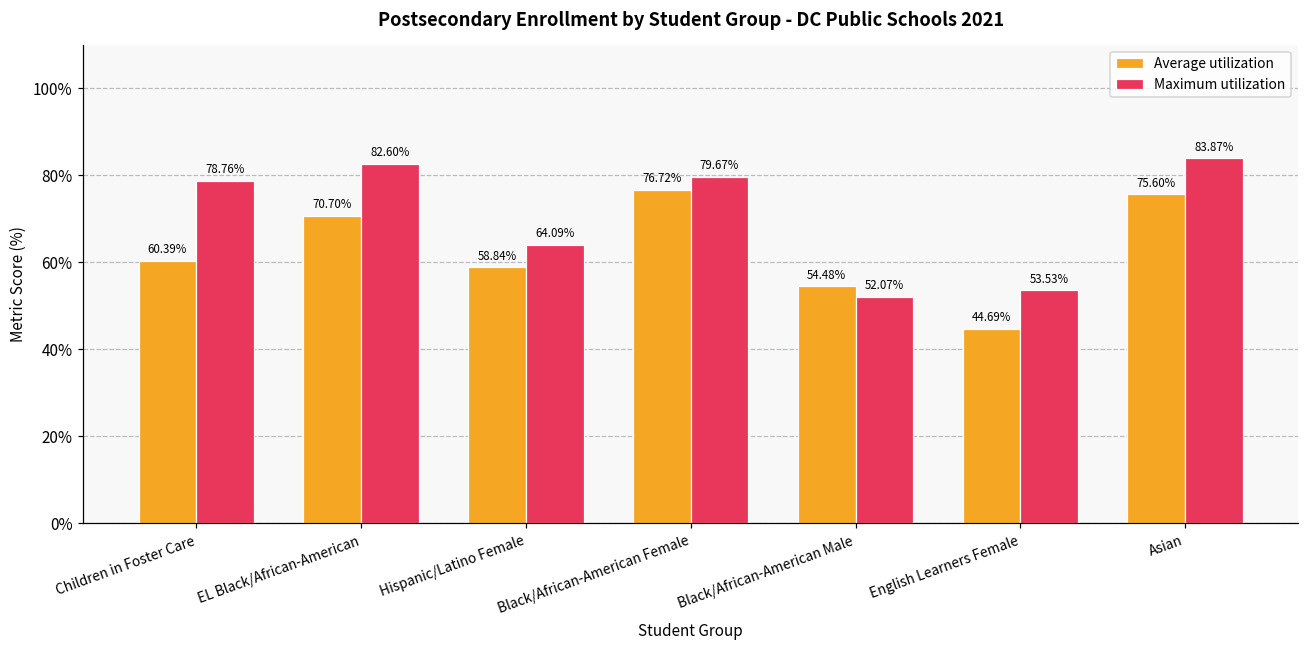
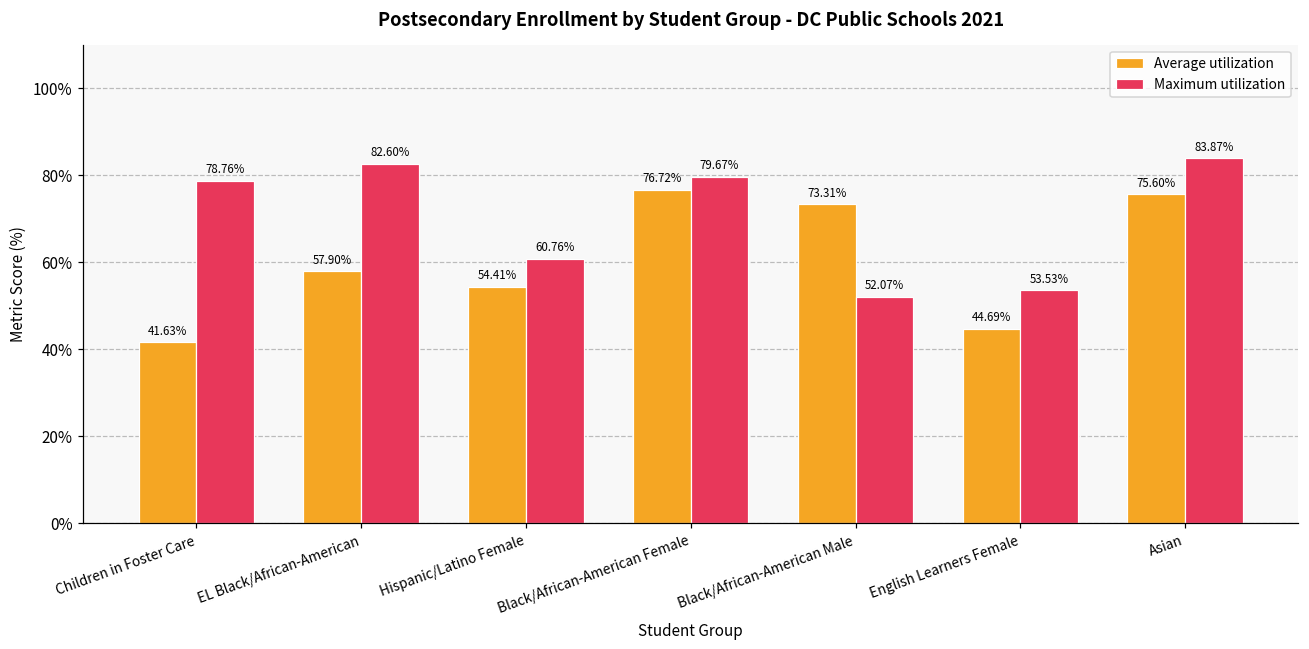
  {
    "Average utilization": {
-     "Children in Foster Care": "60.39%",
-     "EL Black/African-American": "70.70%",
-     "Hispanic/Latino Female": "58.84%",
+     "Children in Foster Care": "41.63%",
+     "EL Black/African-American": "57.90%",
+     "Hispanic/Latino Female": "54.41%",
      "Black/African-American Female": "76.72%",
-     "Black/African-American Male": "54.48%",
+     "Black/African-American Male": "73.31%",
      "English Learners Female": "44.69%",
      "Asian": "75.60%"
    },
    "Maximum utilization": {
      "Children in Foster Care": "78.76%",
      "EL Black/African-American": "82.60%",
-     "Hispanic/Latino Female": "64.09%",
+     "Hispanic/Latino Female": "60.76%",
      "Black/African-American Female": "79.67%",
      "Black/African-American Male": "52.07%",
      "English Learners Female": "53.53%",
      "Asian": "83.87%"
    }
  }
